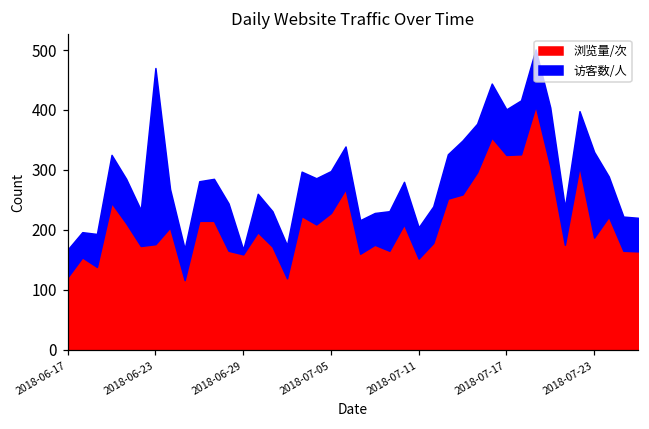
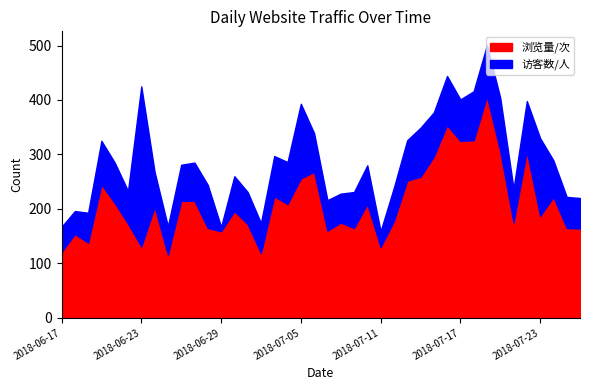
  {
    "浏览量/次": {
-     "2018-06-23": 180,
-     "2018-07-05": 230,
-     "2018-07-11": 150
+     "2018-06-23": 130,
+     "2018-07-05": 260,
+     "2018-07-11": 130
    },
    "访客数/人": {
      "2018-06-17": 50,
      "2018-06-23": 290,
      "2018-06-29": 10,
-     "2018-07-05": 70,
-     "2018-07-11": 50,
+     "2018-07-05": 140,
+     "2018-07-11": 30,
      "2018-07-17": 80,
      "2018-07-23": 140
    }
  }
